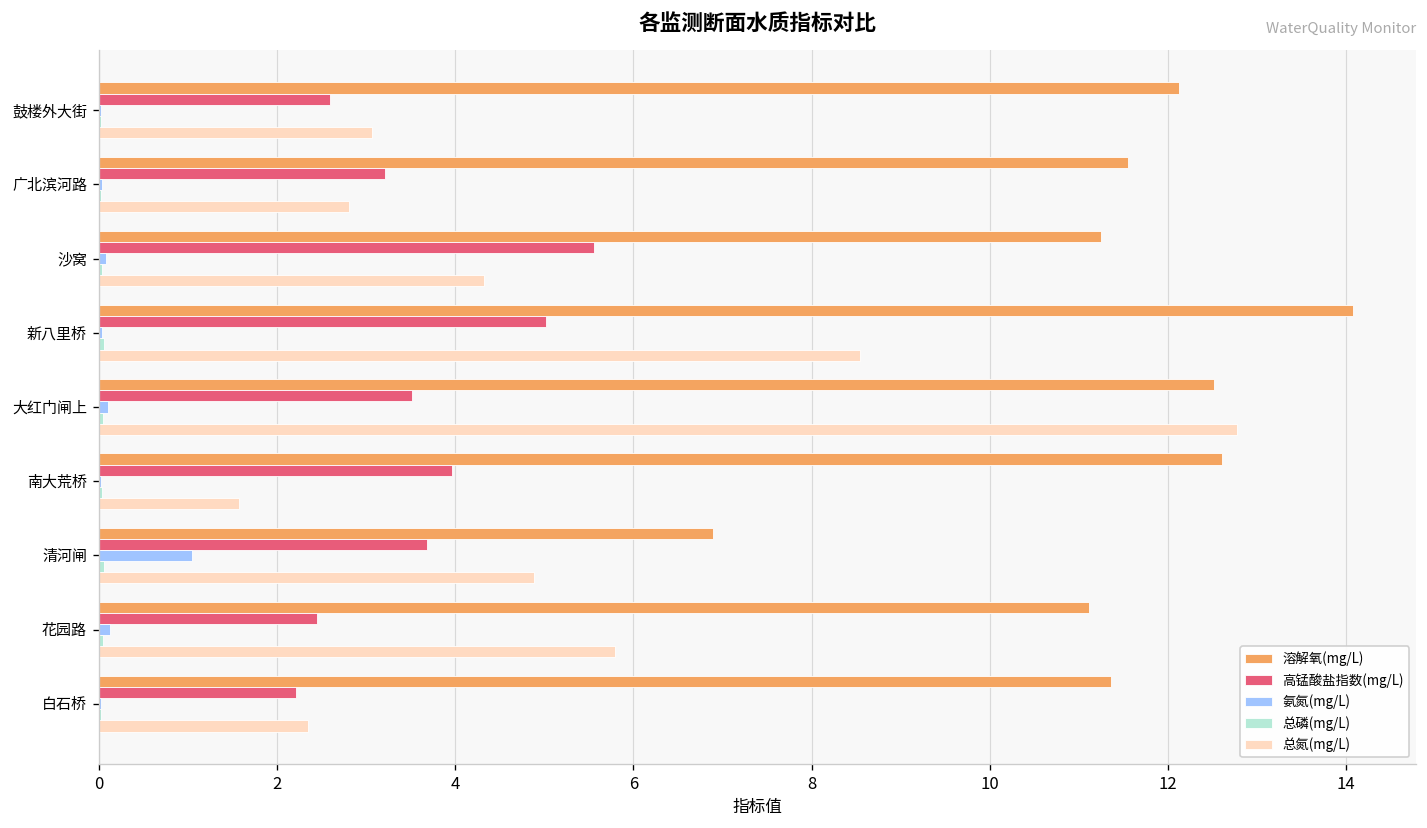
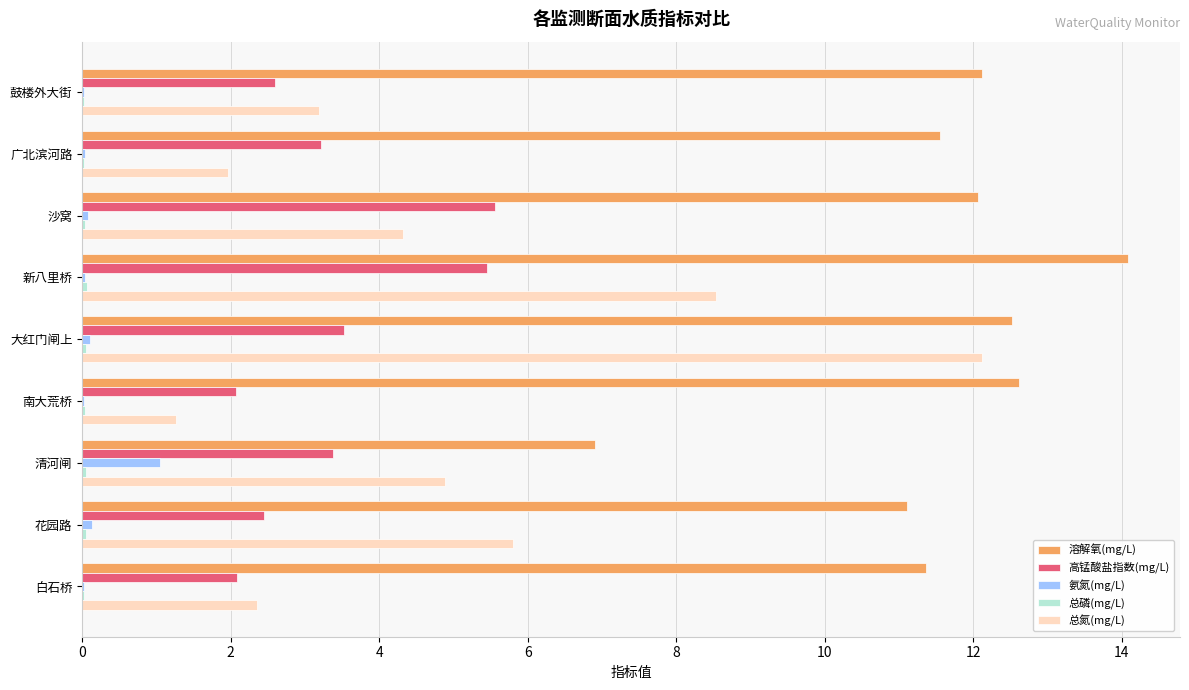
  {
    "溶解氧(mg/L)": {
      "鼓楼外大街": 12.1,
      "广北滨河路": 11.6,
-     "沙窝": 11.3,
+     "沙窝": 12.1,
      "新八里桥": 14.1,
      "大红门闸上": 12.5,
      "南大荒桥": 12.6,
      "清河闸": 6.9,
      "花园路": 11.1,
      "白石桥": 11.4
    },
    "高锰酸盐指数(mg/L)": {
      "鼓楼外大街": 2.6,
      "广北滨河路": 3.2,
      "沙窝": 5.6,
-     "新八里桥": 5.0,
+     "新八里桥": 5.5,
      "大红门闸上": 3.5,
-     "南大荒桥": 4.0,
-     "清河闸": 3.7,
+     "南大荒桥": 2.1,
+     "清河闸": 3.4,
      "花园路": 2.5,
-     "白石桥": 2.2
+     "白石桥": 2.1
    },
    "总氮(mg/L)": {
-     "鼓楼外大街": 3.1,
-     "广北滨河路": 2.8,
+     "鼓楼外大街": 3.2,
+     "广北滨河路": 2.0,
      "沙窝": 4.3,
      "新八里桥": 8.5,
-     "大红门闸上": 12.8,
-     "南大荒桥": 1.6,
+     "大红门闸上": 12.1,
+     "南大荒桥": 1.3,
      "清河闸": 4.9,
      "花园路": 5.8,
      "白石桥": 2.4
    }
  }
